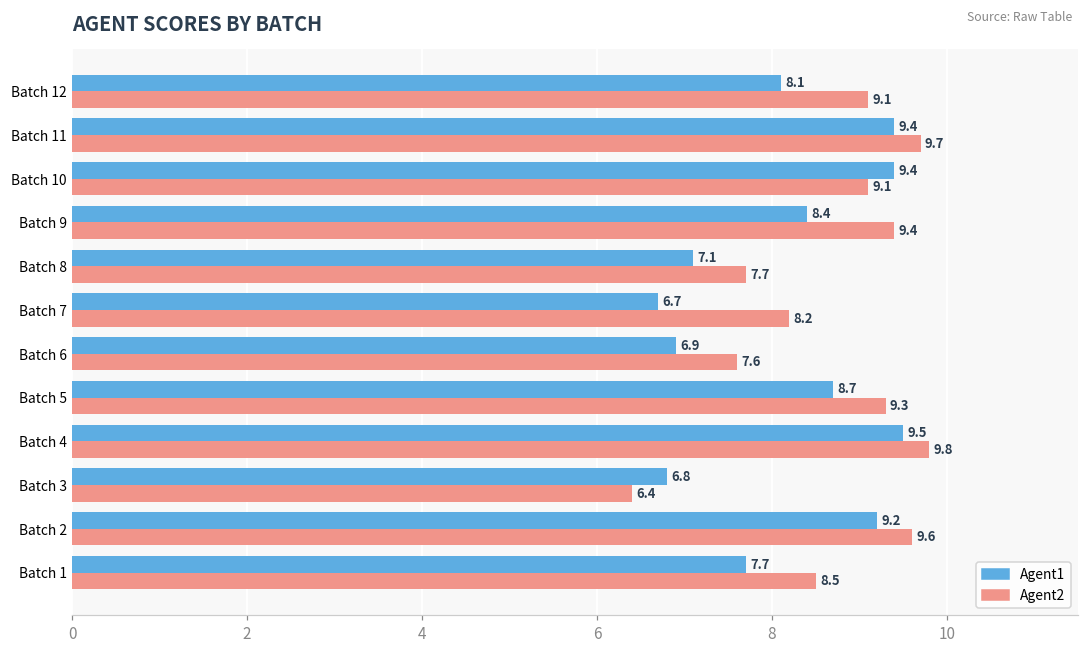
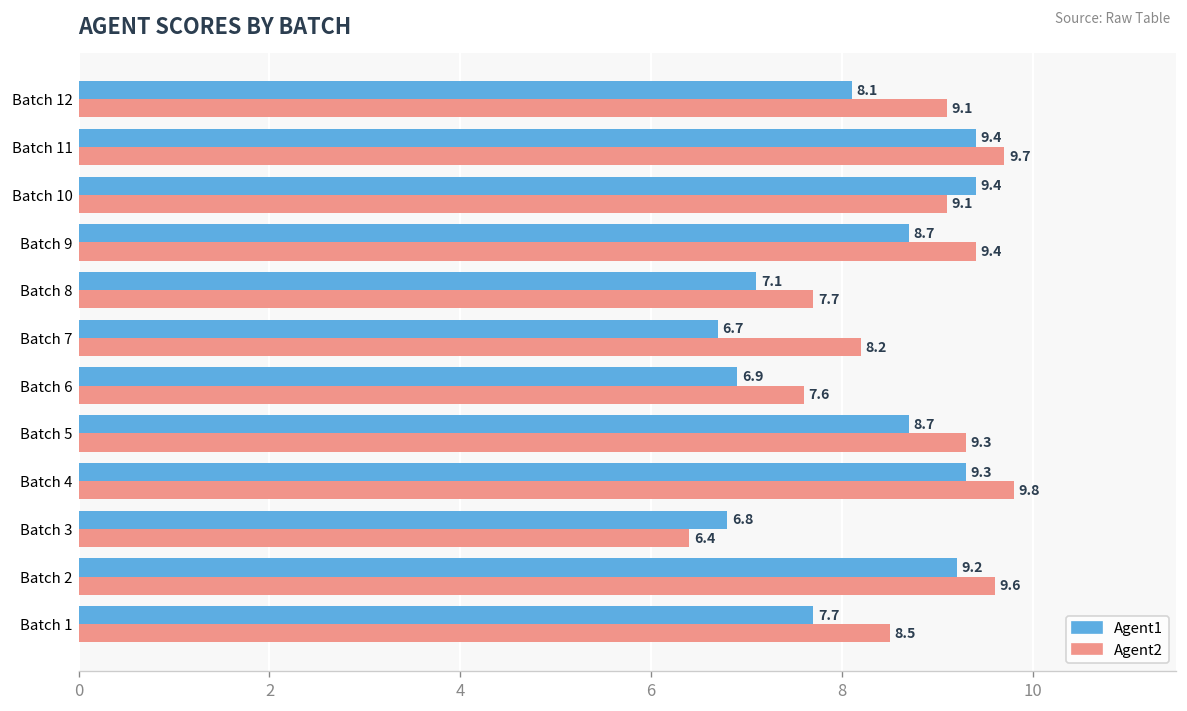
  {
    "Agent1": {
      "Batch 12": 8.1,
      "Batch 11": 9.4,
      "Batch 10": 9.4,
-     "Batch 9": 8.4,
+     "Batch 9": 8.7,
      "Batch 8": 7.1,
      "Batch 7": 6.7,
      "Batch 6": 6.9,
      "Batch 5": 8.7,
-     "Batch 4": 9.5,
+     "Batch 4": 9.3,
      "Batch 3": 6.8,
      "Batch 2": 9.2,
      "Batch 1": 7.7
    },
    "Agent2": {
      "Batch 12": 9.1,
      "Batch 11": 9.7,
      "Batch 10": 9.1,
      "Batch 9": 9.4,
      "Batch 8": 7.7,
      "Batch 7": 8.2,
      "Batch 6": 7.6,
      "Batch 5": 9.3,
      "Batch 4": 9.8,
      "Batch 3": 6.4,
      "Batch 2": 9.6,
      "Batch 1": 8.5
    }
  }
